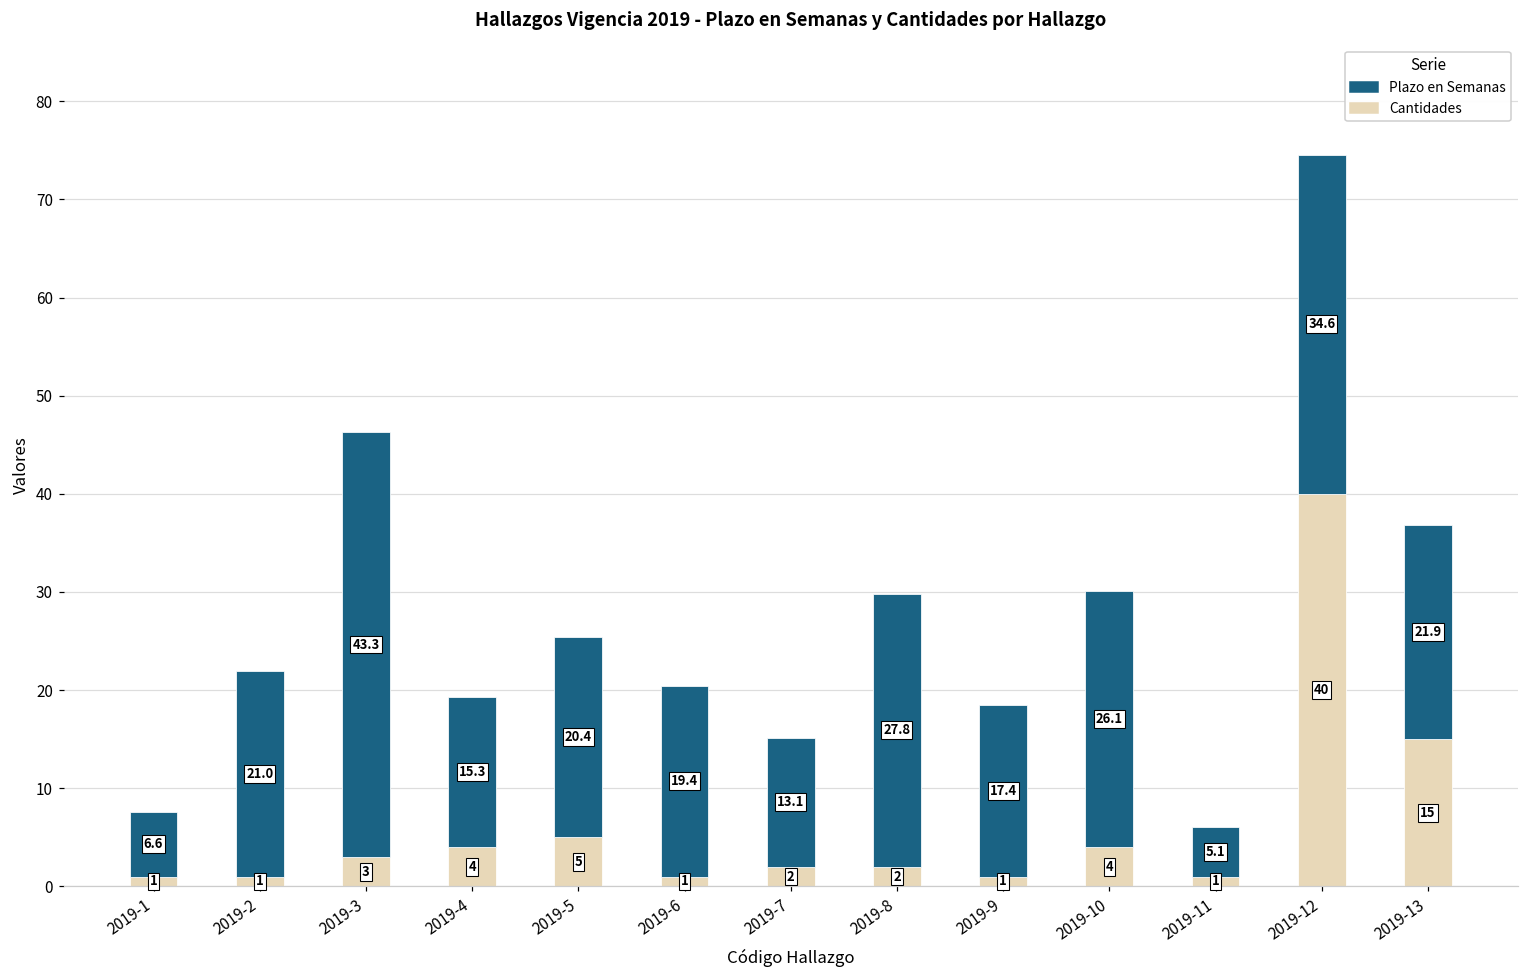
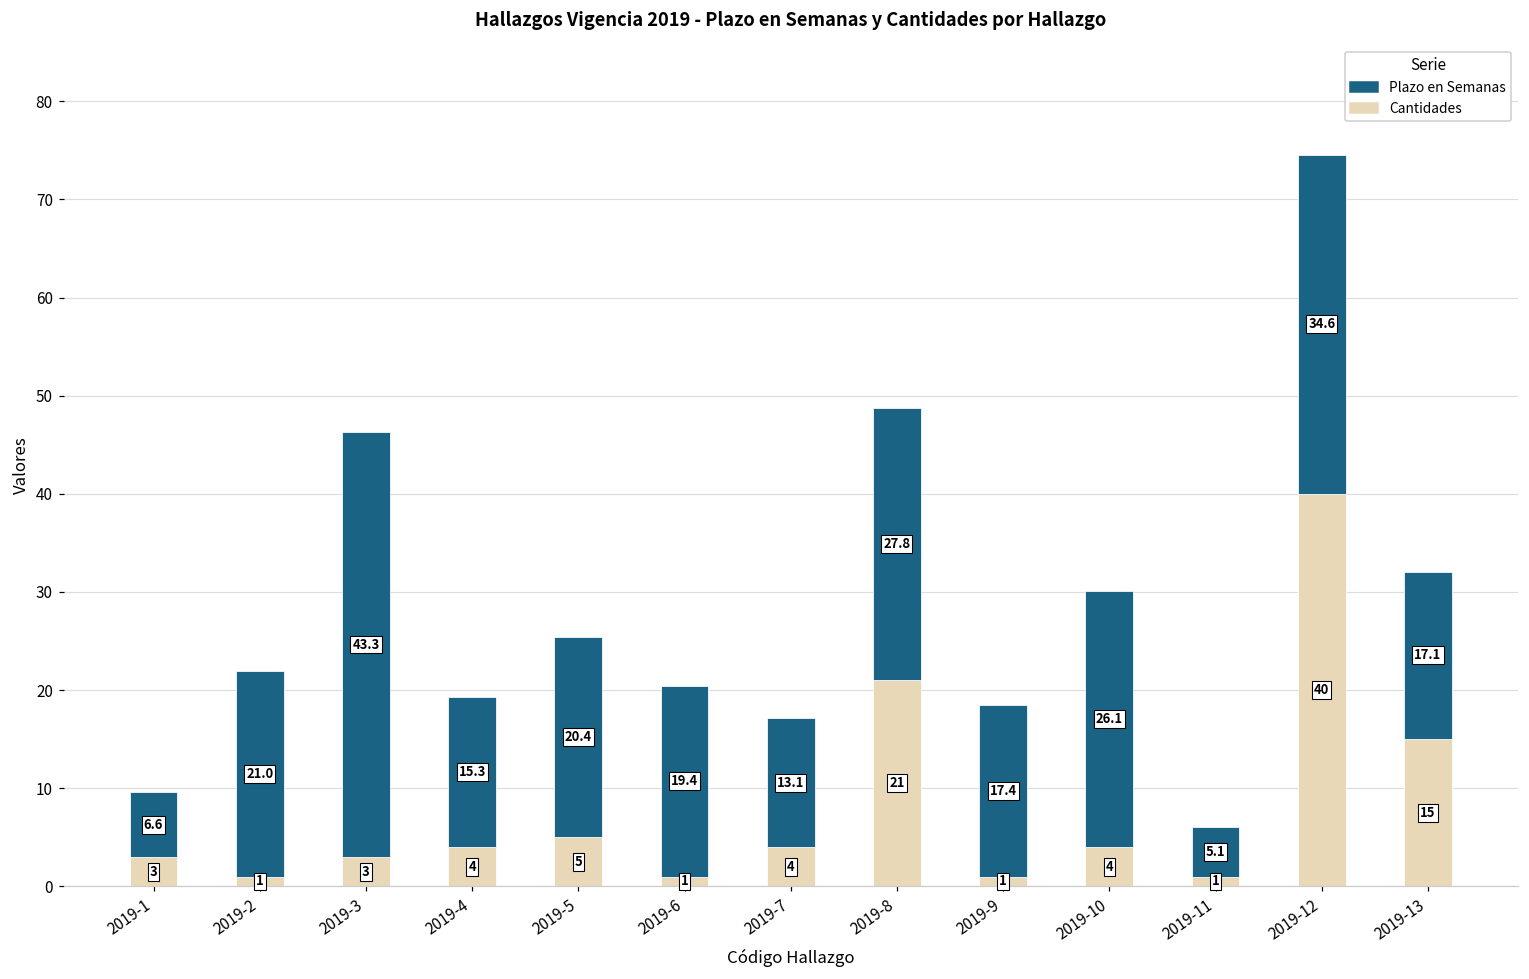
  {
    "Cantidades": {
-     "2019-1": 1,
-     "2019-7": 2,
-     "2019-8": 2
+     "2019-1": 3,
+     "2019-7": 4,
+     "2019-8": 21
    },
    "Plazo en Semanas": {
-     "2019-13": 21.9
+     "2019-13": 17.1
    }
  }
